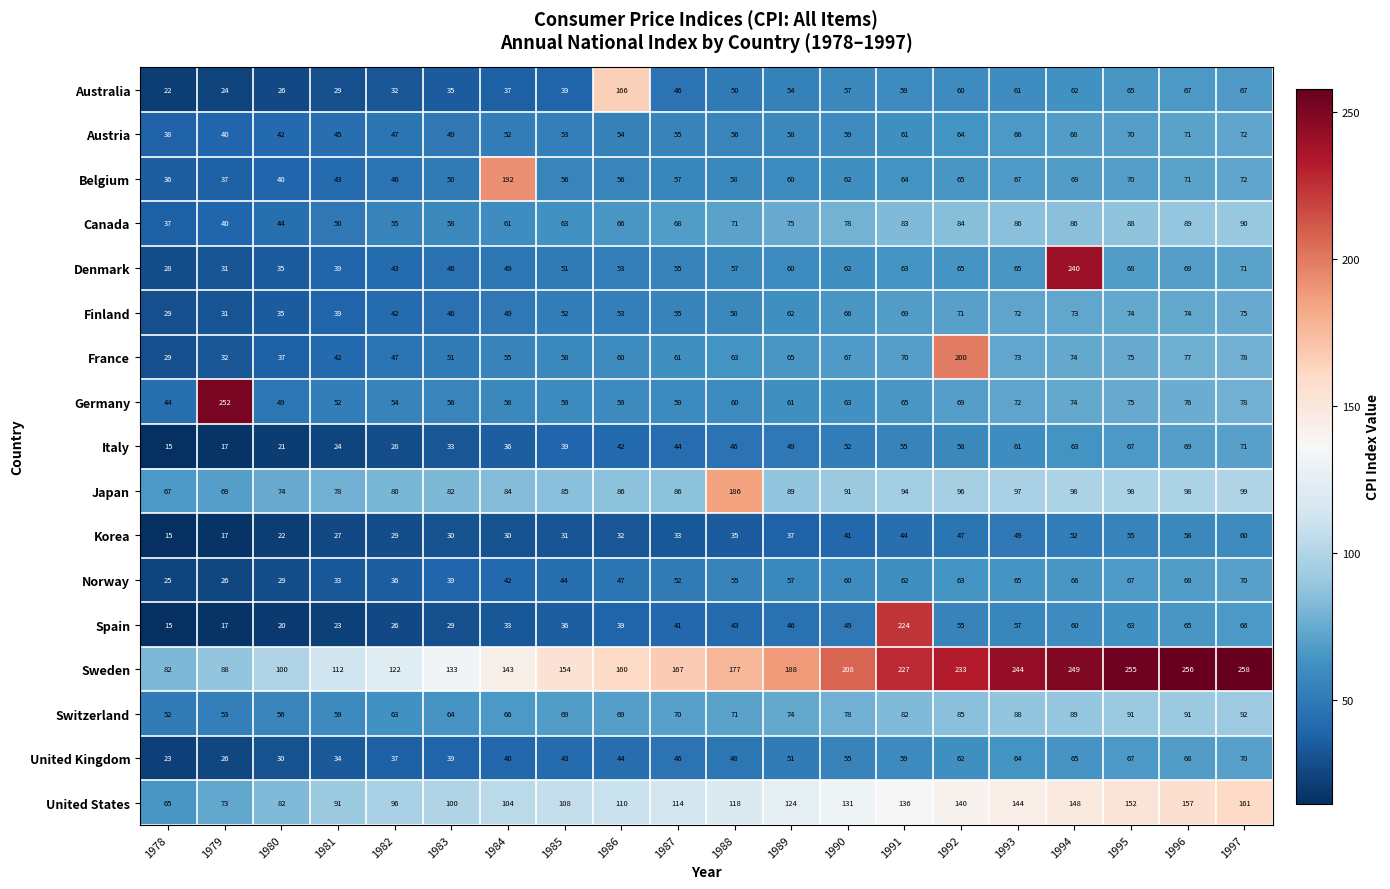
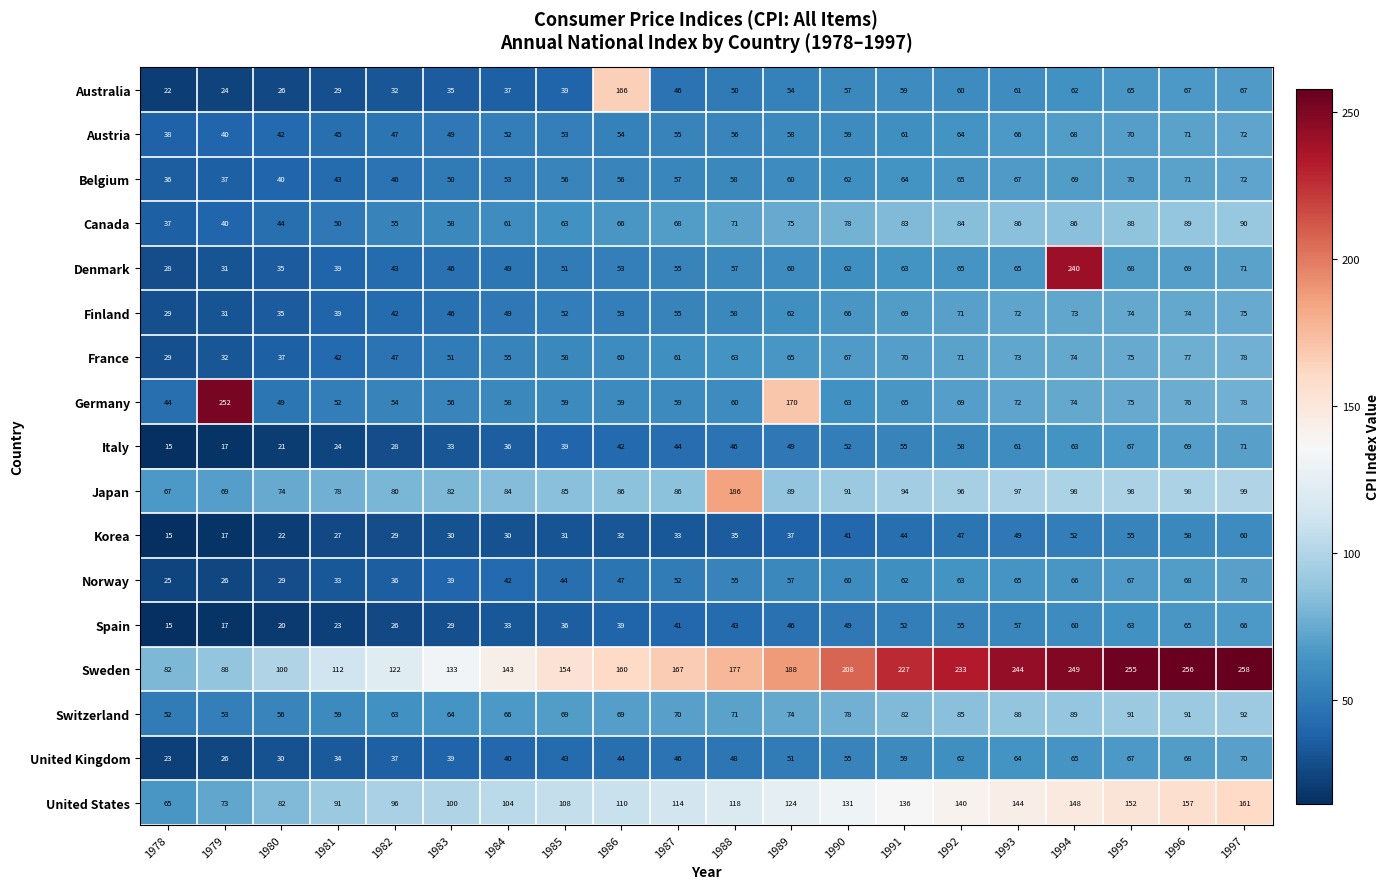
  {
    "Belgium": {
      "1978": 36,
      "1979": 37,
      "1980": 40,
      "1981": 43,
      "1982": 46,
      "1983": 50,
-     "1984": 192,
+     "1984": 53,
      "1985": 56,
      "1986": 56,
      "1987": 57,
      "1988": 58,
      "1989": 60,
      "1990": 62,
      "1991": 64,
      "1992": 65,
      "1993": 67,
      "1994": 69,
      "1995": 70,
      "1996": 71,
      "1997": 72
    },
    "France": {
      "1978": 29,
      "1979": 32,
      "1980": 37,
      "1981": 42,
      "1982": 47,
      "1983": 51,
      "1984": 55,
      "1985": 58,
      "1986": 60,
      "1987": 61,
      "1988": 63,
      "1989": 65,
      "1990": 67,
      "1991": 70,
-     "1992": 200,
+     "1992": 71,
      "1993": 73,
      "1994": 74,
      "1995": 75,
      "1996": 77,
      "1997": 78
    },
    "Germany": {
      "1978": 44,
      "1979": 252,
      "1980": 49,
      "1981": 52,
      "1982": 54,
      "1983": 56,
      "1984": 58,
      "1985": 59,
      "1986": 59,
      "1987": 59,
      "1988": 60,
-     "1989": 61,
+     "1989": 170,
      "1990": 63,
      "1991": 65,
      "1992": 69,
      "1993": 72,
      "1994": 74,
      "1995": 75,
      "1996": 76,
      "1997": 78
    },
    "Spain": {
      "1978": 15,
      "1979": 17,
      "1980": 20,
      "1981": 23,
      "1982": 26,
      "1983": 29,
      "1984": 33,
      "1985": 36,
      "1986": 39,
      "1987": 41,
      "1988": 43,
      "1989": 46,
      "1990": 49,
-     "1991": 224,
+     "1991": 52,
      "1992": 55,
      "1993": 57,
      "1994": 60,
      "1995": 63,
      "1996": 65,
      "1997": 66
    }
  }
